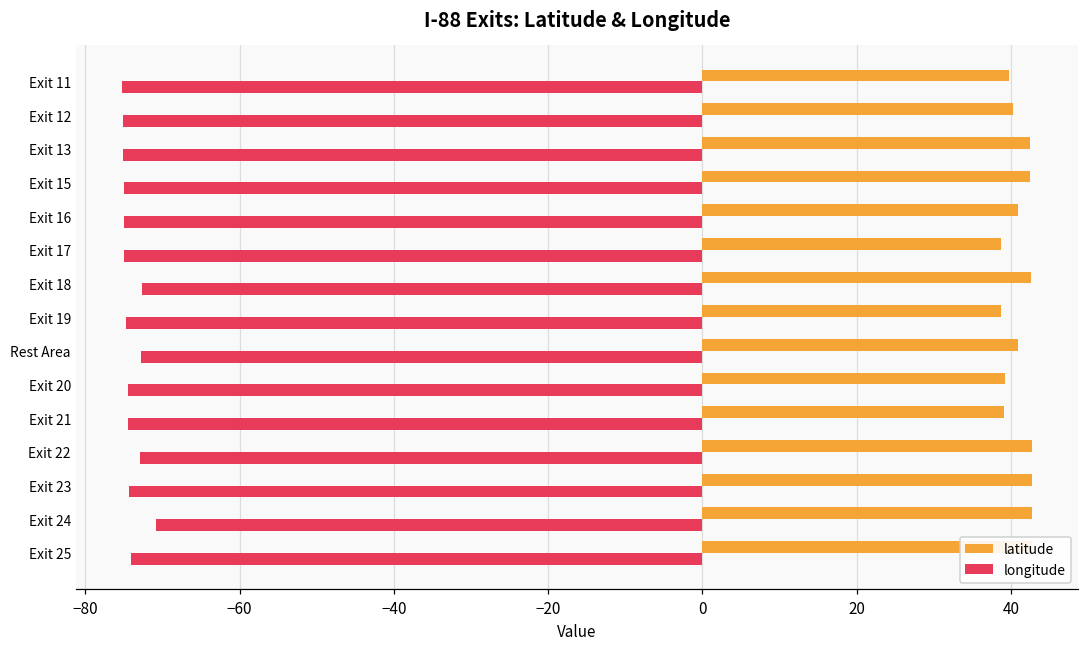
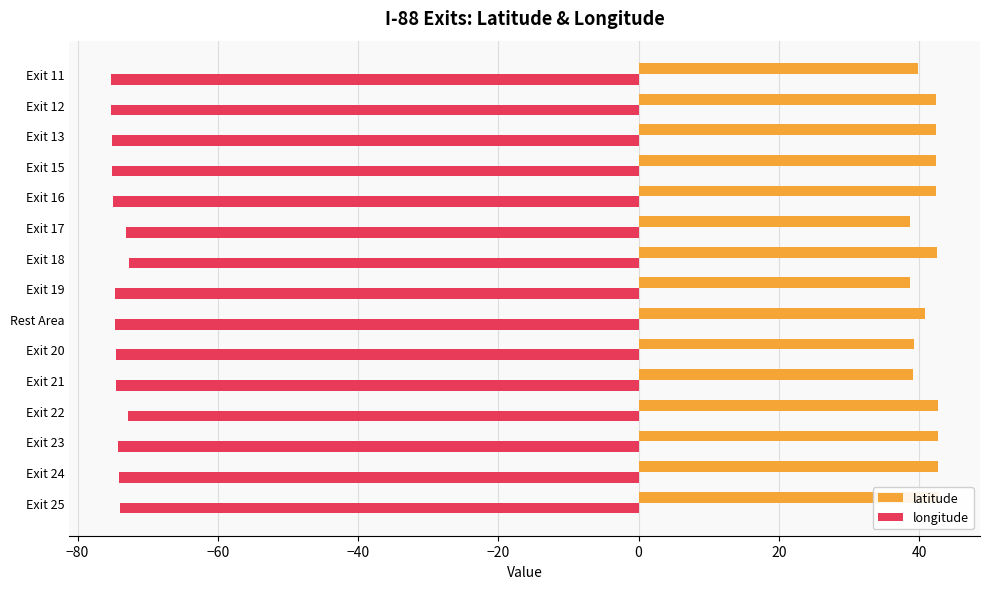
  {
    "latitude": {
      "Exit 11": 40,
-     "Exit 12": 40,
+     "Exit 12": 42,
      "Exit 13": 42,
      "Exit 15": 42,
-     "Exit 16": 41,
+     "Exit 16": 42,
      "Exit 17": 39,
      "Exit 18": 43,
      "Exit 19": 39,
      "Rest Area": 41,
      "Exit 20": 39,
      "Exit 21": 39,
      "Exit 22": 43,
      "Exit 23": 43,
      "Exit 24": 43
    },
    "longitude": {
      "Exit 11": -75,
      "Exit 12": -75,
      "Exit 13": -75,
      "Exit 15": -75,
      "Exit 16": -75,
-     "Exit 17": -75,
+     "Exit 17": -73,
      "Exit 18": -73,
      "Exit 19": -75,
-     "Rest Area": -73,
+     "Rest Area": -75,
      "Exit 20": -75,
      "Exit 21": -75,
      "Exit 22": -73,
      "Exit 23": -74,
-     "Exit 24": -71,
+     "Exit 24": -74,
      "Exit 25": -74
    }
  }
